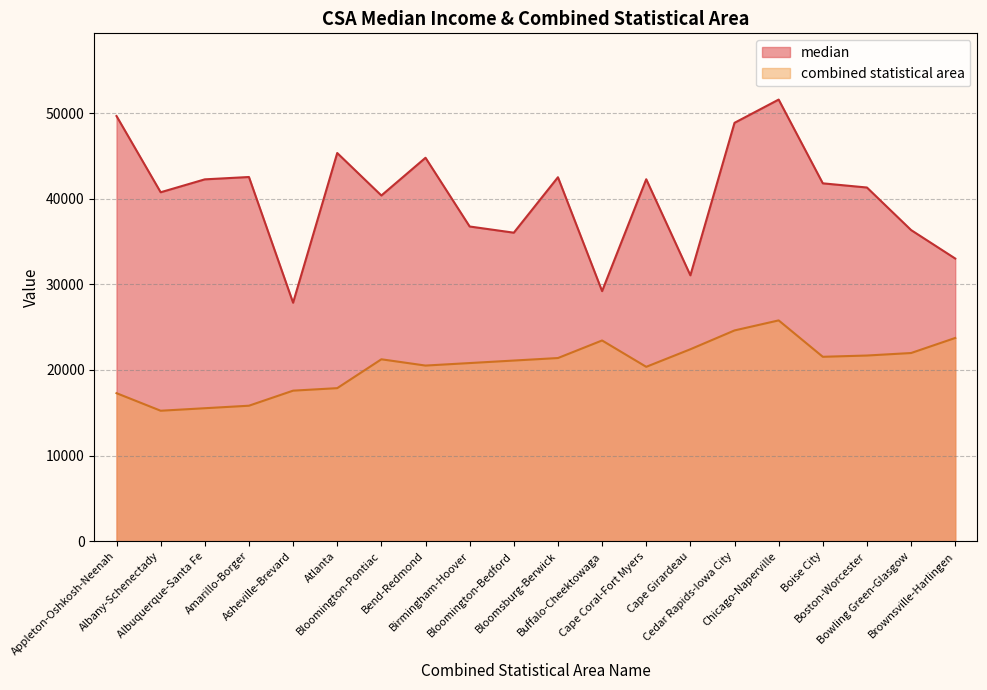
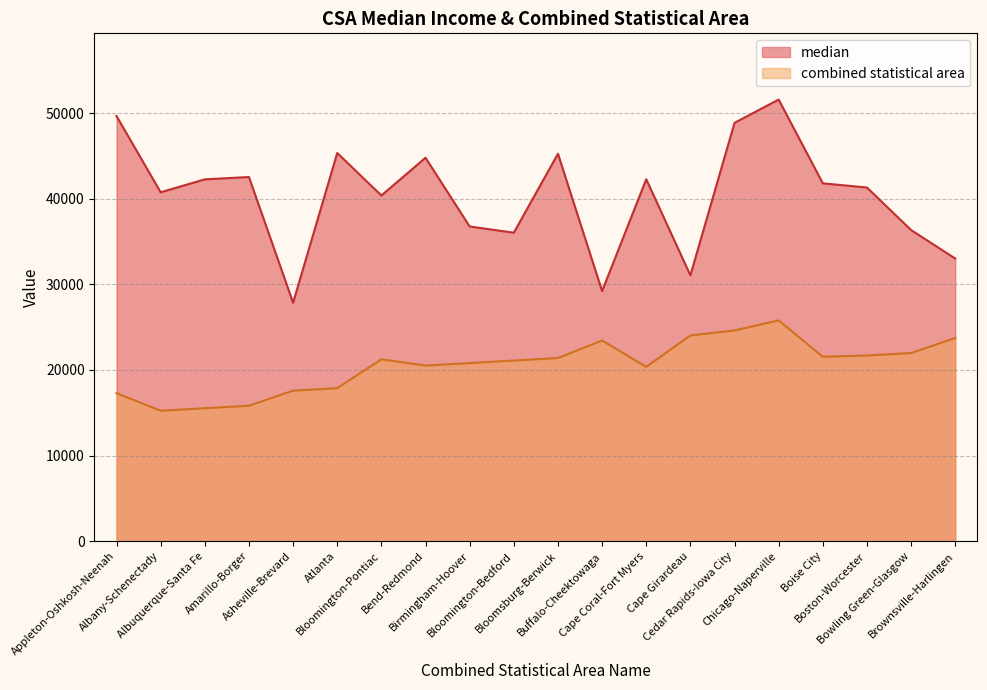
  {
    "median": {
      "Appleton-Oshkosh-Neenah": 50000,
      "Albany-Schenectady": 41000,
      "Albuquerque-Santa Fe": 42000,
      "Amarillo-Borger": 43000,
      "Asheville-Brevard": 28000,
      "Atlanta": 45000,
      "Bloomington-Pontiac": 40000,
      "Bend-Redmond": 45000,
      "Birmingham-Hoover": 37000,
      "Bloomington-Bedford": 36000,
-     "Bloomsburg-Berwick": 43000,
+     "Bloomsburg-Berwick": 45000,
      "Buffalo-Cheektowaga": 29000,
      "Cape Coral-Fort Myers": 42000,
      "Cape Girardeau": 31000,
      "Cedar Rapids-Iowa City": 49000,
      "Chicago-Naperville": 52000,
      "Boise City": 42000,
      "Boston-Worcester": 41000,
      "Bowling Green-Glasgow": 36000,
      "Brownsville-Harlingen": 33000
    },
    "combined statistical area": {
      "Appleton-Oshkosh-Neenah": 17000,
      "Albany-Schenectady": 15000,
      "Albuquerque-Santa Fe": 16000,
      "Amarillo-Borger": 16000,
      "Asheville-Brevard": 18000,
      "Atlanta": 18000,
      "Bloomington-Pontiac": 21000,
      "Bend-Redmond": 21000,
      "Birmingham-Hoover": 21000,
      "Bloomington-Bedford": 21000,
      "Bloomsburg-Berwick": 21000,
      "Buffalo-Cheektowaga": 23000,
      "Cape Coral-Fort Myers": 20000,
-     "Cape Girardeau": 22000,
+     "Cape Girardeau": 24000,
      "Cedar Rapids-Iowa City": 25000,
      "Chicago-Naperville": 26000,
      "Boise City": 22000,
      "Boston-Worcester": 22000,
      "Bowling Green-Glasgow": 22000,
      "Brownsville-Harlingen": 24000
    }
  }
